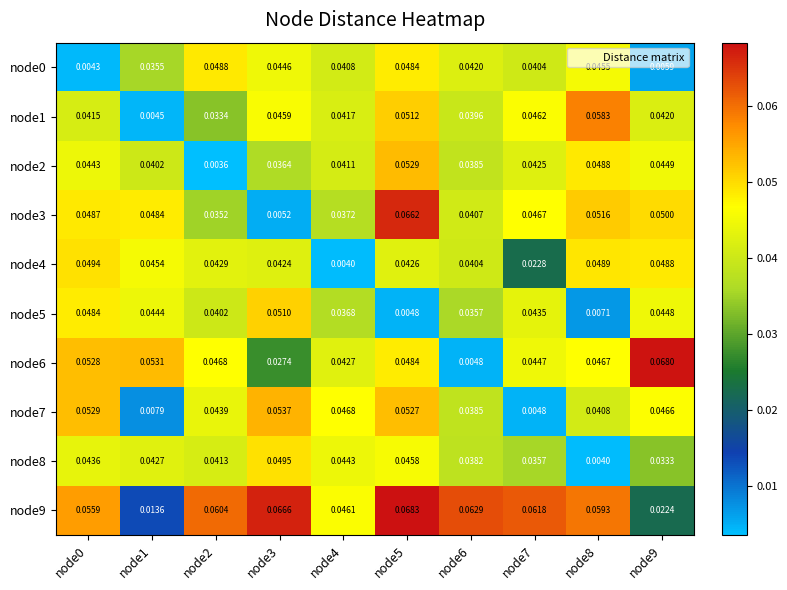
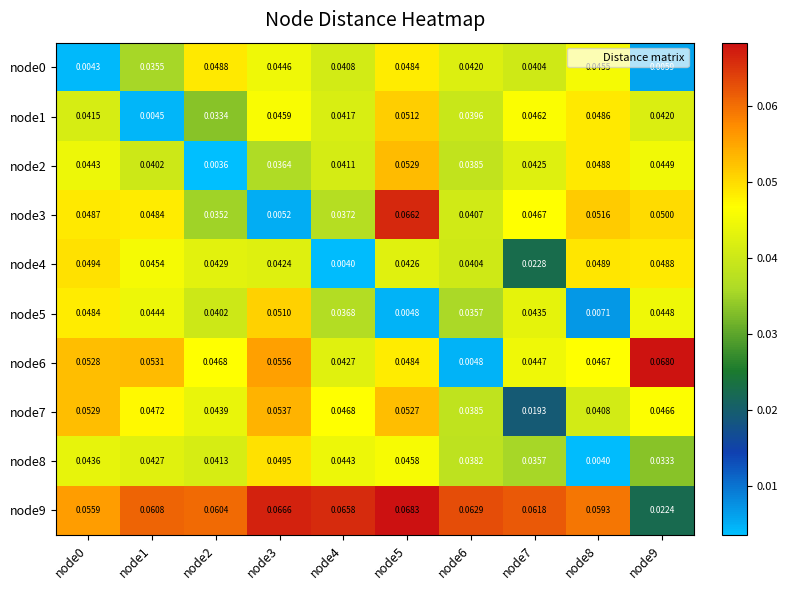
  {
    "node0": {
      "node0": 0.0043,
      "node1": 0.0355,
      "node2": 0.0488,
      "node3": 0.0446,
      "node4": 0.0408,
      "node5": 0.0484,
      "node6": 0.0420,
      "node7": 0.0404
    },
    "node1": {
      "node0": 0.0415,
      "node1": 0.0045,
      "node2": 0.0334,
      "node3": 0.0459,
      "node4": 0.0417,
      "node5": 0.0512,
      "node6": 0.0396,
      "node7": 0.0462,
-     "node8": 0.0583,
+     "node8": 0.0486,
      "node9": 0.0420
    },
    "node2": {
      "node0": 0.0443,
      "node1": 0.0402,
      "node2": 0.0036,
      "node3": 0.0364,
      "node4": 0.0411,
      "node5": 0.0529,
      "node6": 0.0385,
      "node7": 0.0425,
      "node8": 0.0488,
      "node9": 0.0449
    },
    "node3": {
      "node0": 0.0487,
      "node1": 0.0484,
      "node2": 0.0352,
      "node3": 0.0052,
      "node4": 0.0372,
      "node5": 0.0662,
      "node6": 0.0407,
      "node7": 0.0467,
      "node8": 0.0516,
      "node9": 0.0500
    },
    "node4": {
      "node0": 0.0494,
      "node1": 0.0454,
      "node2": 0.0429,
      "node3": 0.0424,
      "node4": 0.0040,
      "node5": 0.0426,
      "node6": 0.0404,
      "node7": 0.0228,
      "node8": 0.0489,
      "node9": 0.0488
    },
    "node5": {
      "node0": 0.0484,
      "node1": 0.0444,
      "node2": 0.0402,
      "node3": 0.0510,
      "node4": 0.0368,
      "node5": 0.0048,
      "node6": 0.0357,
      "node7": 0.0435,
      "node8": 0.0071,
      "node9": 0.0448
    },
    "node6": {
      "node0": 0.0528,
      "node1": 0.0531,
      "node2": 0.0468,
-     "node3": 0.0274,
+     "node3": 0.0556,
      "node4": 0.0427,
      "node5": 0.0484,
      "node6": 0.0048,
      "node7": 0.0447,
      "node8": 0.0467,
      "node9": 0.0680
    },
    "node7": {
      "node0": 0.0529,
-     "node1": 0.0079,
+     "node1": 0.0472,
      "node2": 0.0439,
      "node3": 0.0537,
      "node4": 0.0468,
      "node5": 0.0527,
      "node6": 0.0385,
-     "node7": 0.0048,
+     "node7": 0.0193,
      "node8": 0.0408,
      "node9": 0.0466
    },
    "node8": {
      "node0": 0.0436,
      "node1": 0.0427,
      "node2": 0.0413,
      "node3": 0.0495,
      "node4": 0.0443,
      "node5": 0.0458,
      "node6": 0.0382,
      "node7": 0.0357,
      "node8": 0.0040,
      "node9": 0.0333
    },
    "node9": {
      "node0": 0.0559,
-     "node1": 0.0136,
+     "node1": 0.0608,
      "node2": 0.0604,
      "node3": 0.0666,
-     "node4": 0.0461,
+     "node4": 0.0658,
      "node5": 0.0683,
      "node6": 0.0629,
      "node7": 0.0618,
      "node8": 0.0593,
      "node9": 0.0224
    }
  }
